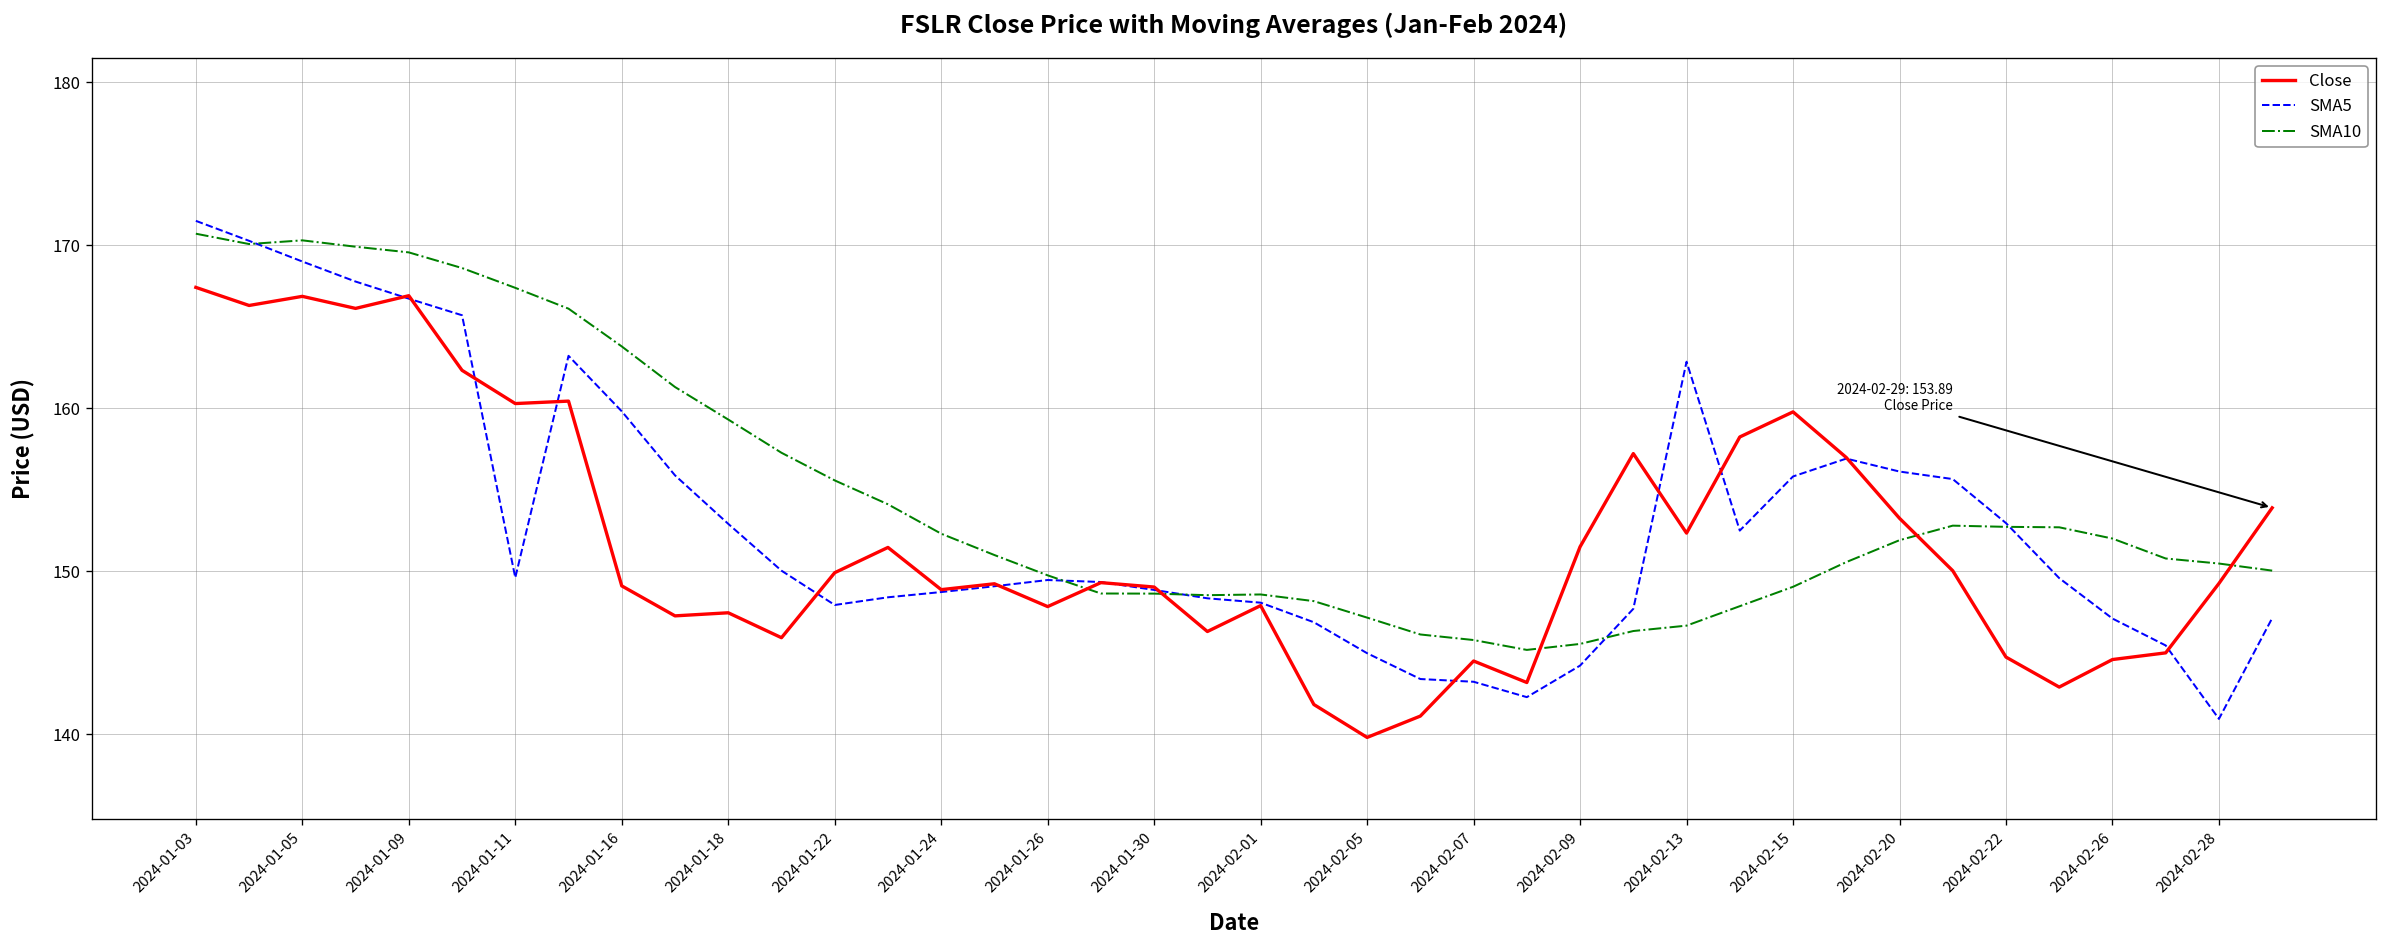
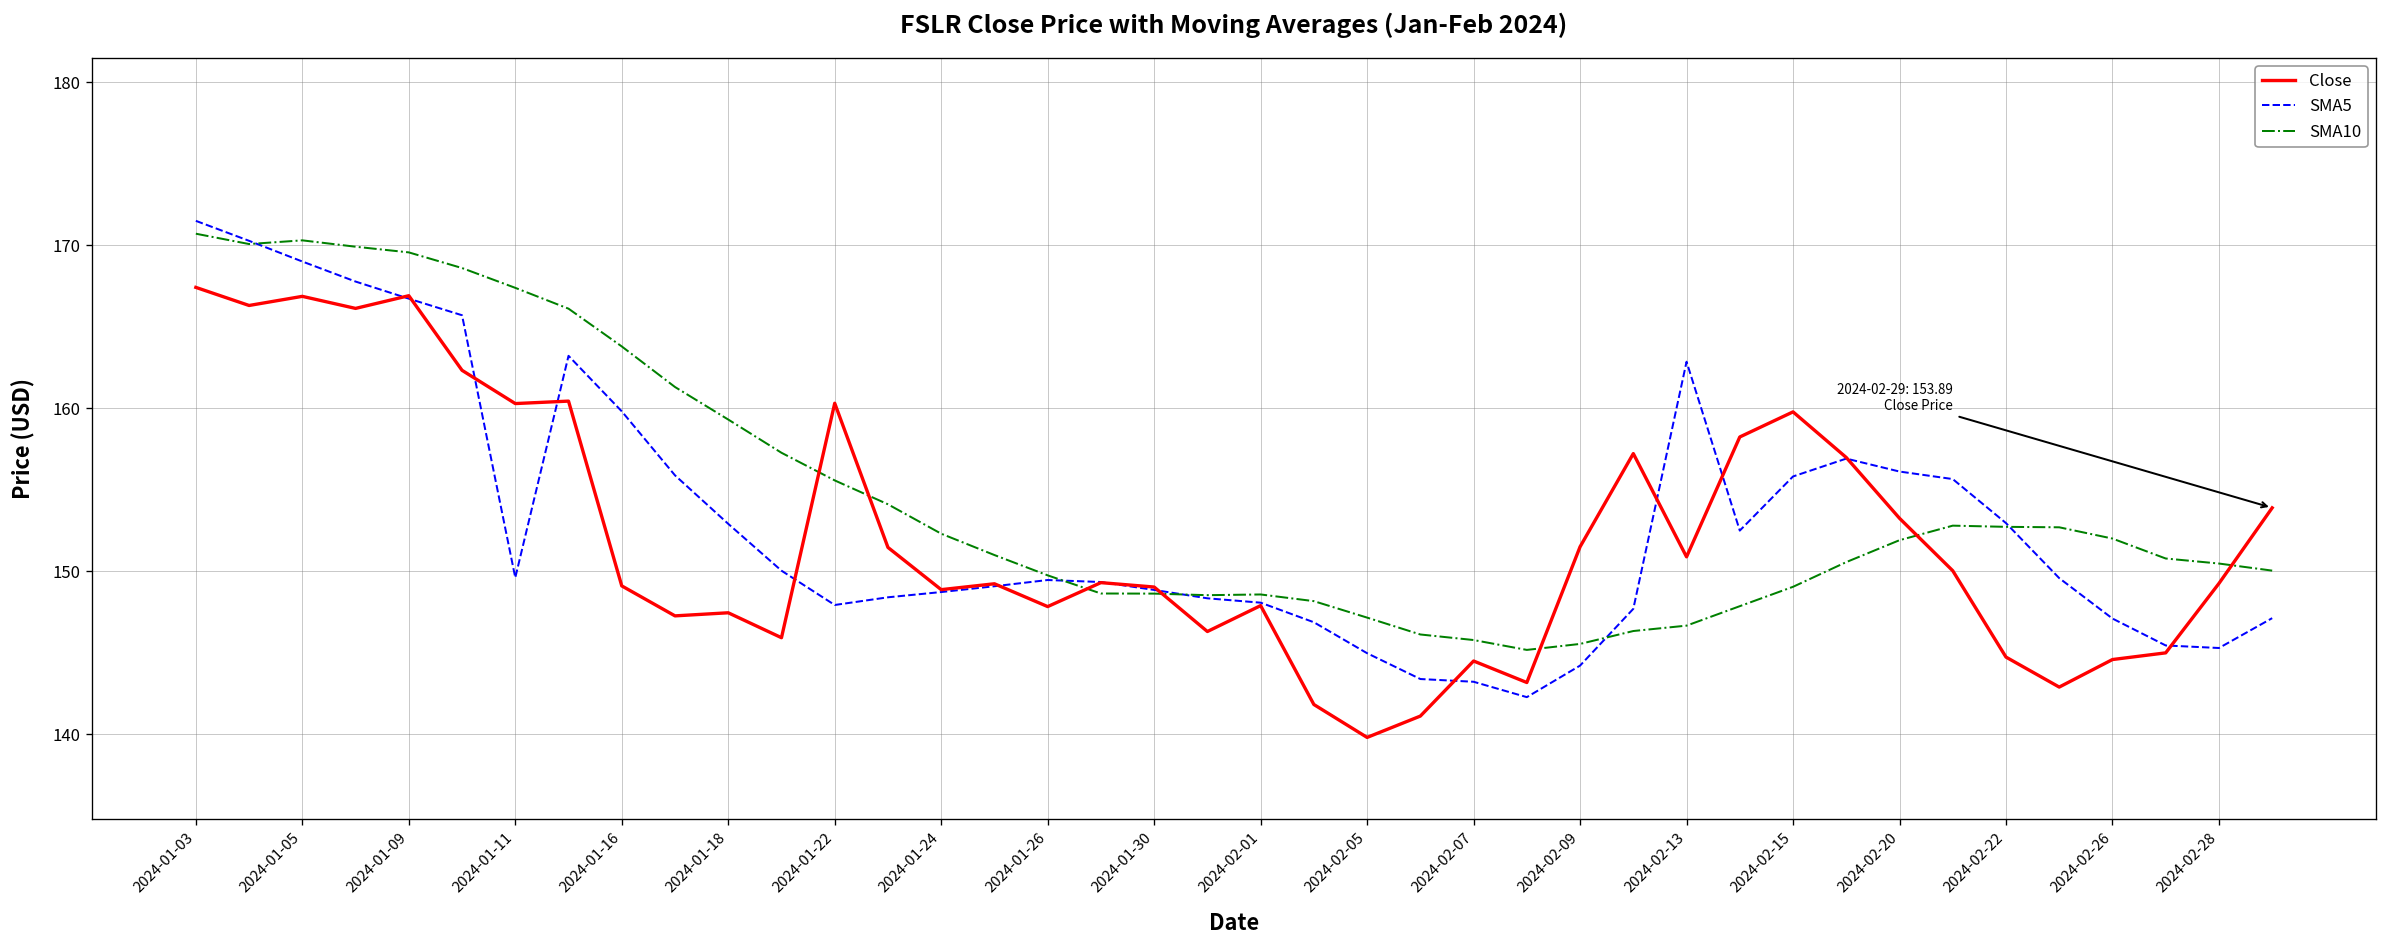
  {
    "Close": {
      "2024-01-03": 167.4,
      "2024-01-05": 166.9,
      "2024-01-11": 160.3,
      "2024-01-16": 149.1,
      "2024-01-18": 147.4,
-     "2024-01-22": 149.9,
+     "2024-01-22": 160.3,
      "2024-01-26": 147.8,
      "2024-02-05": 139.8,
      "2024-02-07": 144.5,
      "2024-02-09": 151.5,
-     "2024-02-13": 152.3,
+     "2024-02-13": 150.9,
      "2024-02-15": 159.8,
      "2024-02-20": 153.3,
      "2024-02-22": 144.7,
      "2024-02-26": 144.6,
      "2024-02-28": 149.3
    },
    "SMA5": {
      "2024-01-03": 171.5,
      "2024-01-05": 169.0,
      "2024-01-11": 149.6,
      "2024-01-16": 159.8,
      "2024-01-18": 152.9,
      "2024-01-22": 147.9,
      "2024-01-26": 149.5,
      "2024-02-05": 145.0,
      "2024-02-07": 143.2,
      "2024-02-09": 144.2,
      "2024-02-13": 162.9,
      "2024-02-15": 155.8,
      "2024-02-22": 153.0,
      "2024-02-26": 147.1,
-     "2024-02-28": 140.9
+     "2024-02-28": 145.3
    },
    "SMA10": {
      "2024-01-03": 170.7,
      "2024-01-05": 170.3,
      "2024-01-09": 169.6,
      "2024-01-11": 167.4,
      "2024-01-16": 163.8,
      "2024-01-18": 159.3,
      "2024-01-22": 155.6,
      "2024-01-24": 152.3,
      "2024-01-26": 149.7,
      "2024-01-30": 148.6,
      "2024-02-01": 148.6,
      "2024-02-05": 147.2,
      "2024-02-07": 145.8,
      "2024-02-09": 145.5,
      "2024-02-13": 146.7,
      "2024-02-15": 149.0,
      "2024-02-20": 151.9,
      "2024-02-22": 152.7,
      "2024-02-26": 152.0,
      "2024-02-28": 150.5
    }
  }
